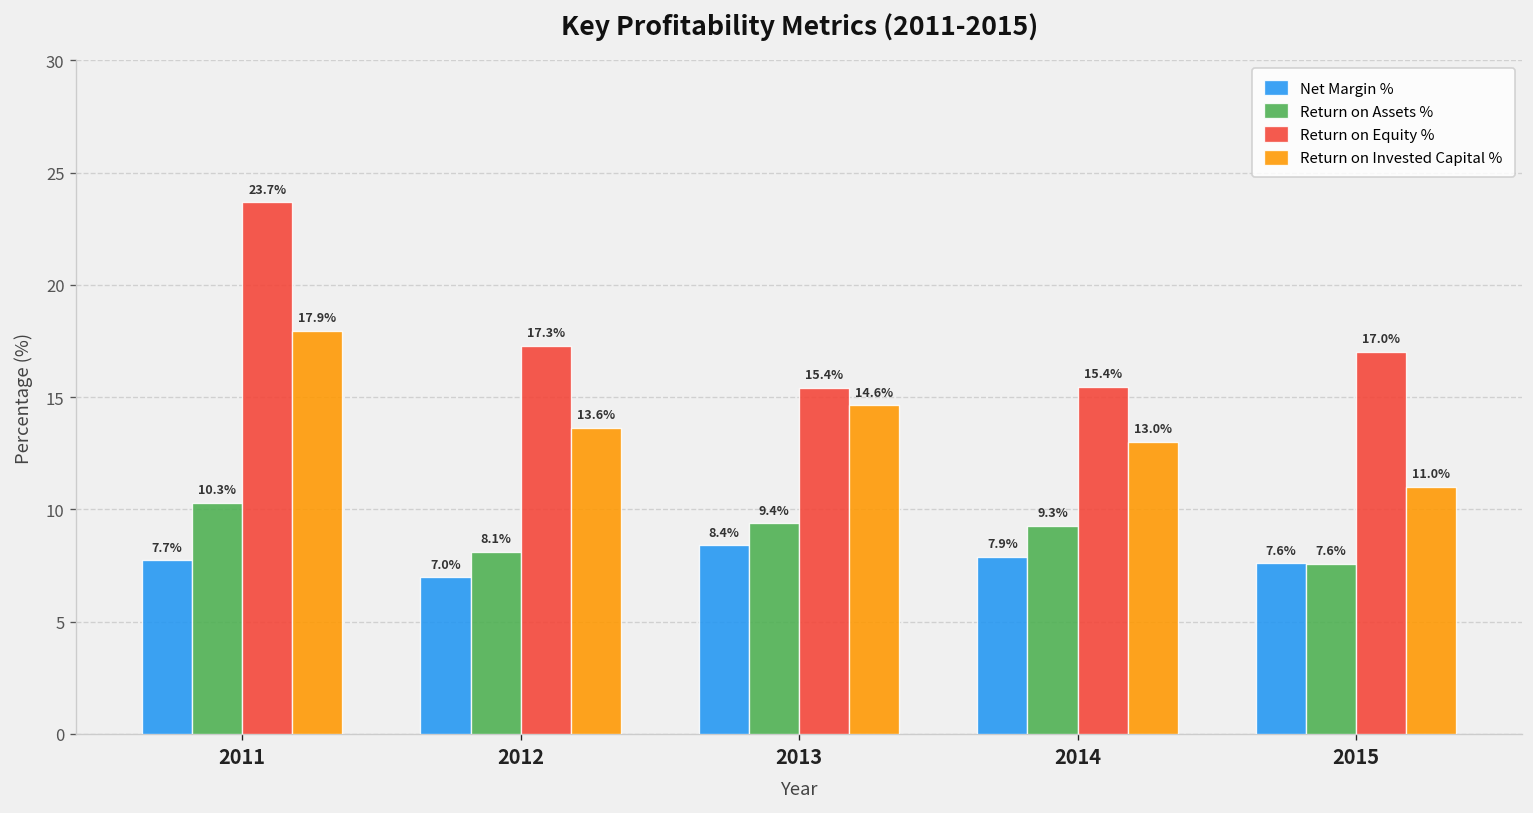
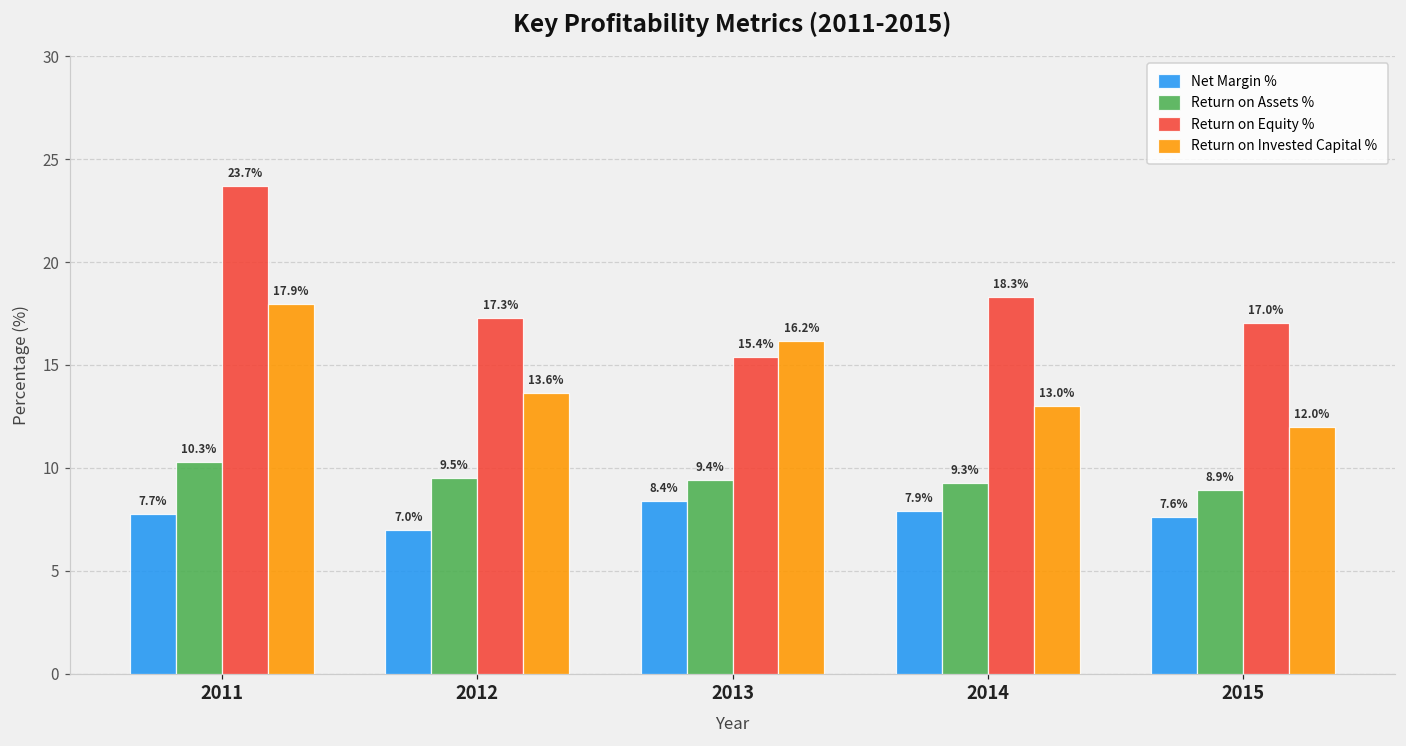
  {
    "Net Margin %": {
      "2011": "7.7%",
      "2012": "7.0%",
      "2013": "8.4%",
      "2014": "7.9%",
      "2015": "7.6%"
    },
    "Return on Assets %": {
      "2011": "10.3%",
-     "2012": "8.1%",
+     "2012": "9.5%",
      "2013": "9.4%",
      "2014": "9.3%",
-     "2015": "7.6%"
+     "2015": "8.9%"
    },
    "Return on Equity %": {
      "2011": "23.7%",
      "2012": "17.3%",
      "2013": "15.4%",
-     "2014": "15.4%",
+     "2014": "18.3%",
      "2015": "17.0%"
    },
    "Return on Invested Capital %": {
      "2011": "17.9%",
      "2012": "13.6%",
-     "2013": "14.6%",
+     "2013": "16.2%",
      "2014": "13.0%",
-     "2015": "11.0%"
+     "2015": "12.0%"
    }
  }
